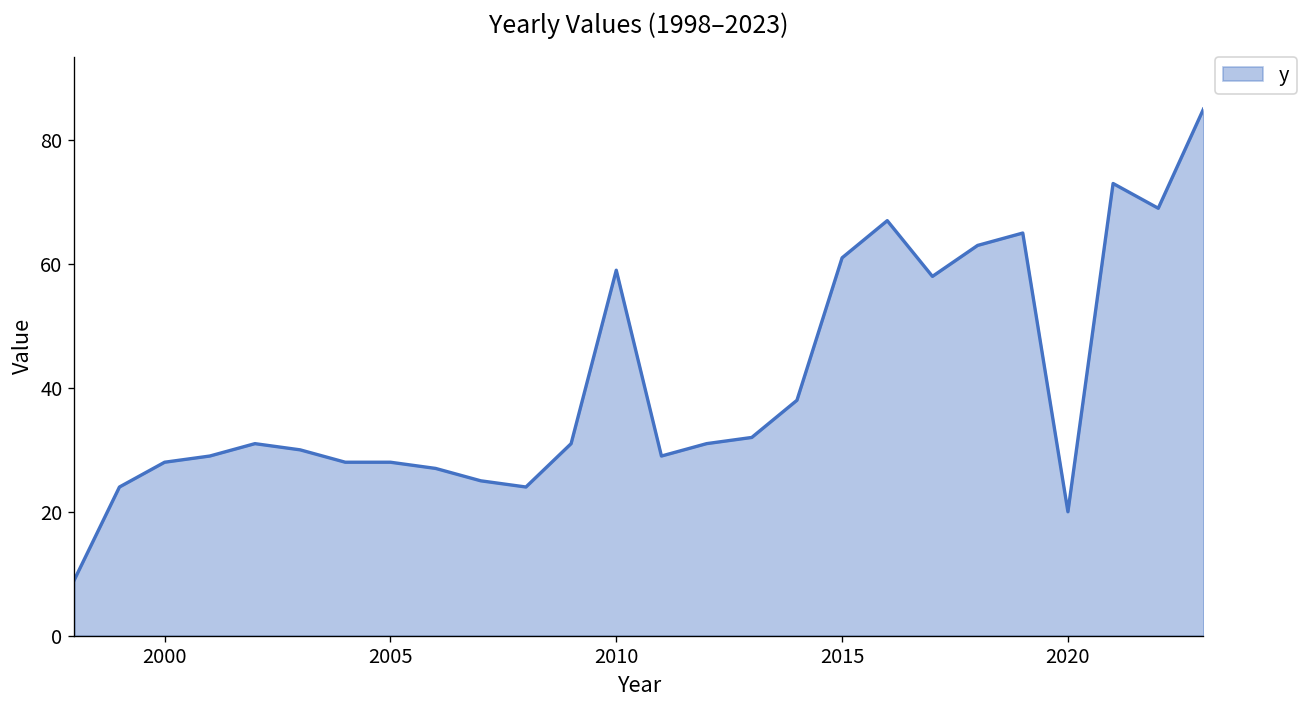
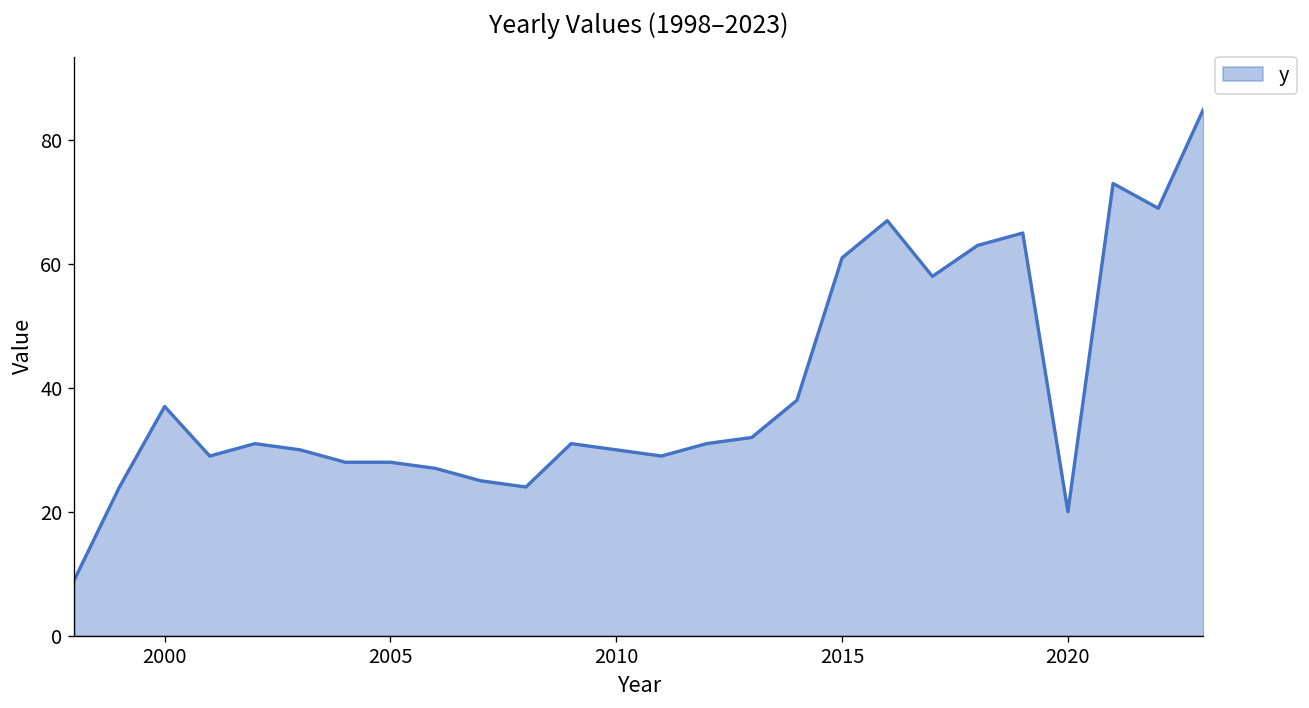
  {
-   "2000": 28,
+   "2000": 37,
    "2005": 28,
-   "2010": 59,
+   "2010": 30,
    "2015": 61,
    "2020": 20
  }
